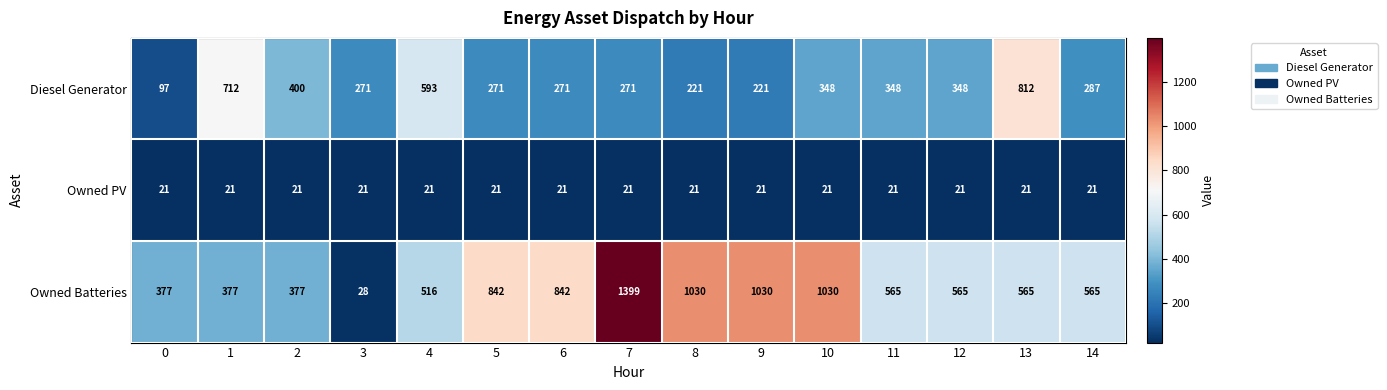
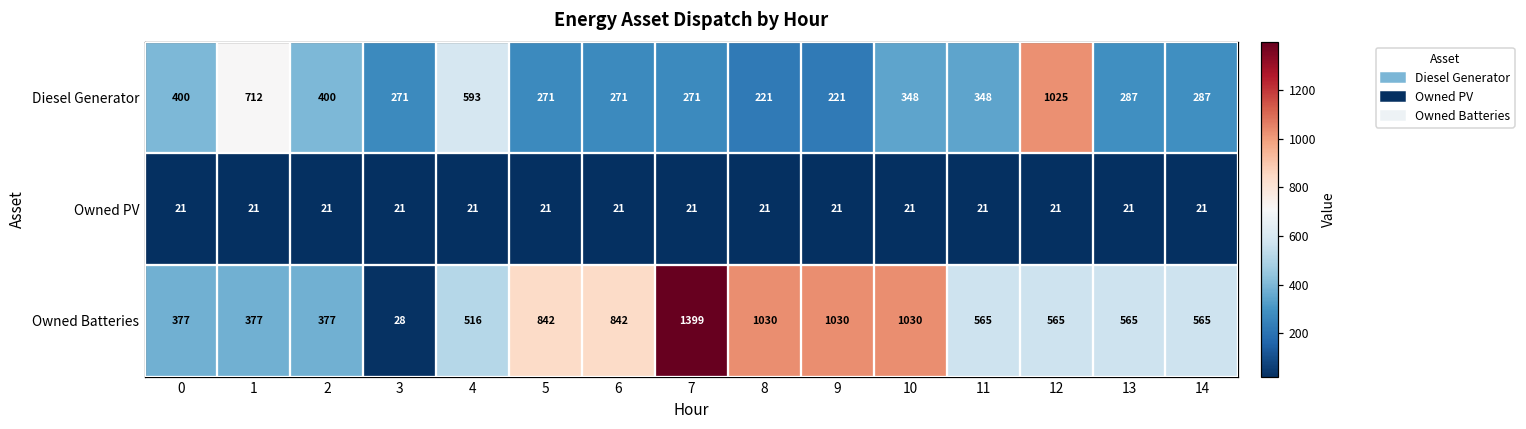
  {
    "Diesel Generator": {
-     "0": 97,
+     "0": 400,
      "1": 712,
      "2": 400,
      "3": 271,
      "4": 593,
      "5": 271,
      "6": 271,
      "7": 271,
      "8": 221,
      "9": 221,
      "10": 348,
      "11": 348,
-     "12": 348,
-     "13": 812,
+     "12": 1025,
+     "13": 287,
      "14": 287
    },
    "Owned PV": {
      "0": 21,
      "1": 21,
      "2": 21,
      "3": 21,
      "4": 21,
      "5": 21,
      "6": 21,
      "7": 21,
      "8": 21,
      "9": 21,
      "10": 21,
      "11": 21,
      "12": 21,
      "13": 21,
      "14": 21
    },
    "Owned Batteries": {
      "0": 377,
      "1": 377,
      "2": 377,
      "3": 28,
      "4": 516,
      "5": 842,
      "6": 842,
      "7": 1399,
      "8": 1030,
      "9": 1030,
      "10": 1030,
      "11": 565,
      "12": 565,
      "13": 565,
      "14": 565
    }
  }
